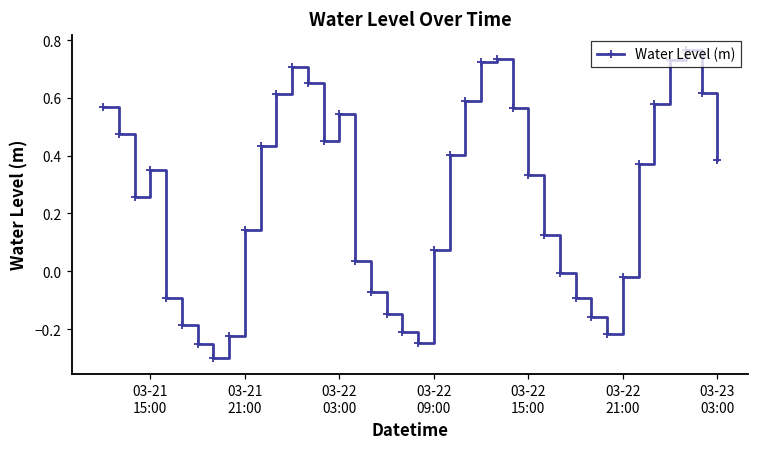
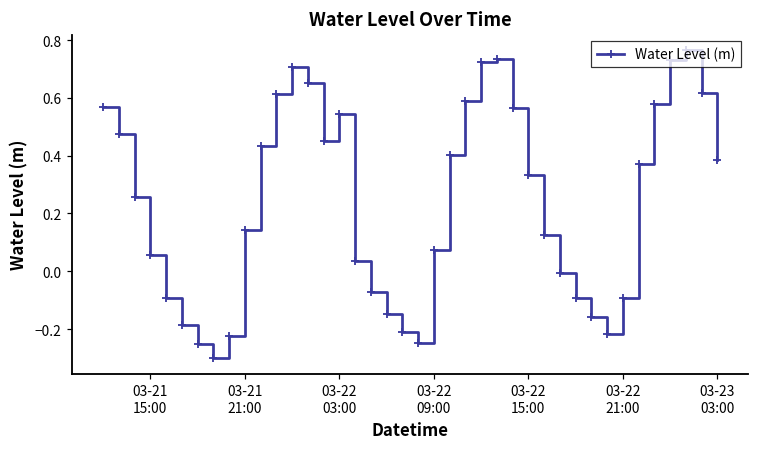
  {
-   "03-21 15:00": 0.35,
+   "03-21 15:00": 0.06,
    "03-21 21:00": 0.14,
    "03-22 03:00": 0.55,
    "03-22 09:00": 0.07,
    "03-22 15:00": 0.33,
-   "03-22 21:00": -0.02,
+   "03-22 21:00": -0.09,
    "03-23 03:00": 0.39
  }
